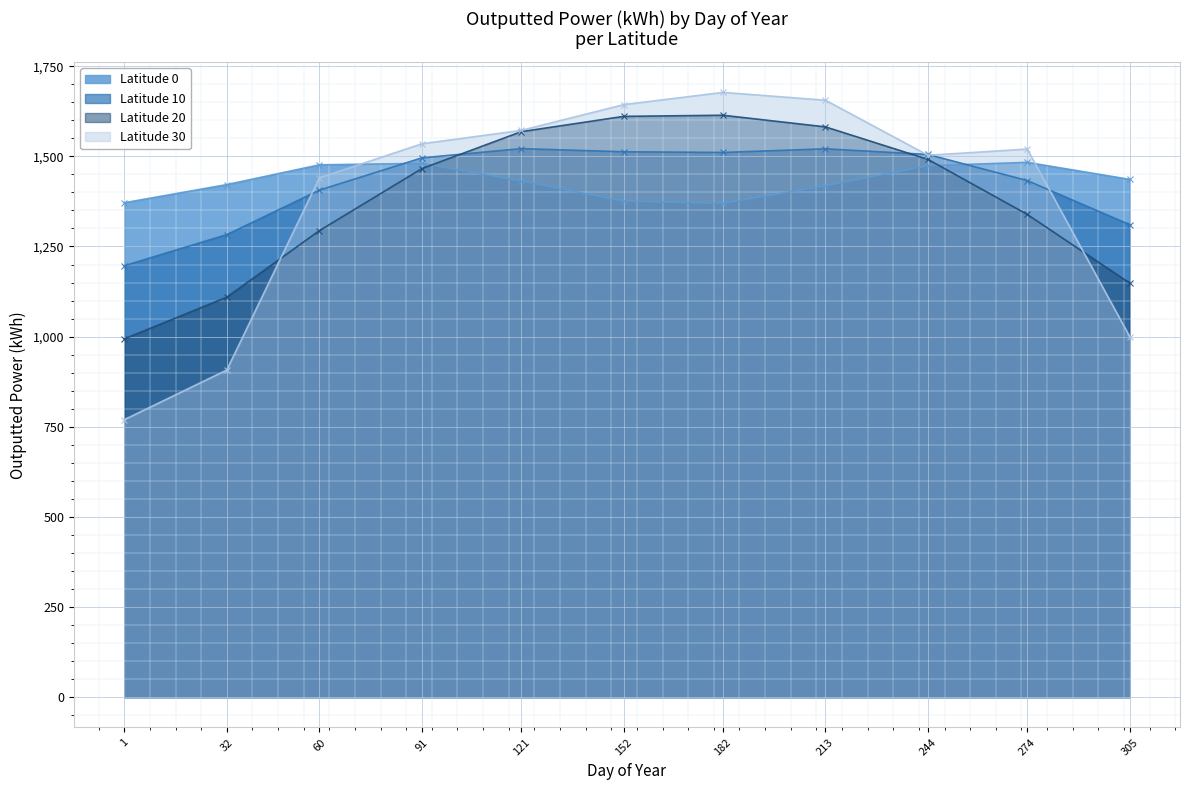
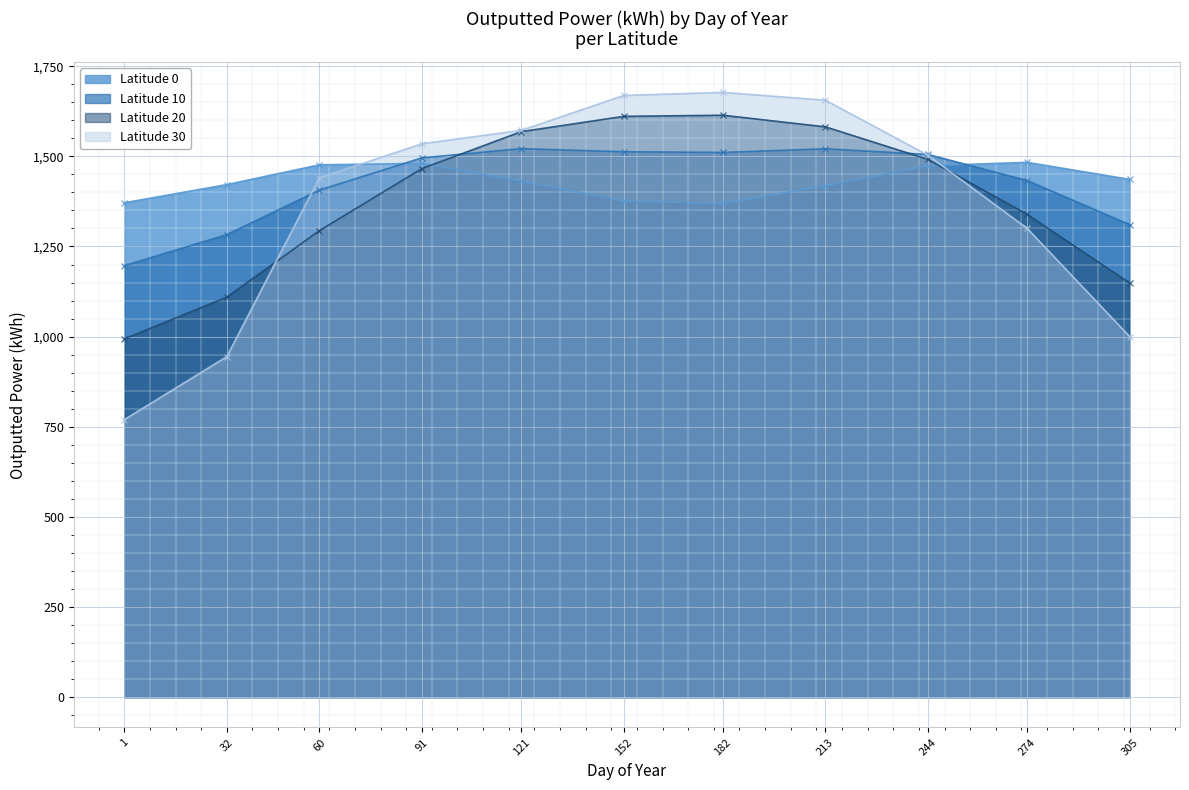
  {
    "Latitude 30": {
      "1": "770",
-     "32": "910",
+     "32": "940",
      "60": "1,440",
      "91": "1,530",
-     "152": "1,640",
+     "152": "1,670",
      "182": "1,680",
      "213": "1,660",
-     "274": "1,520",
+     "274": "1,300",
      "305": "1,000"
    }
  }
